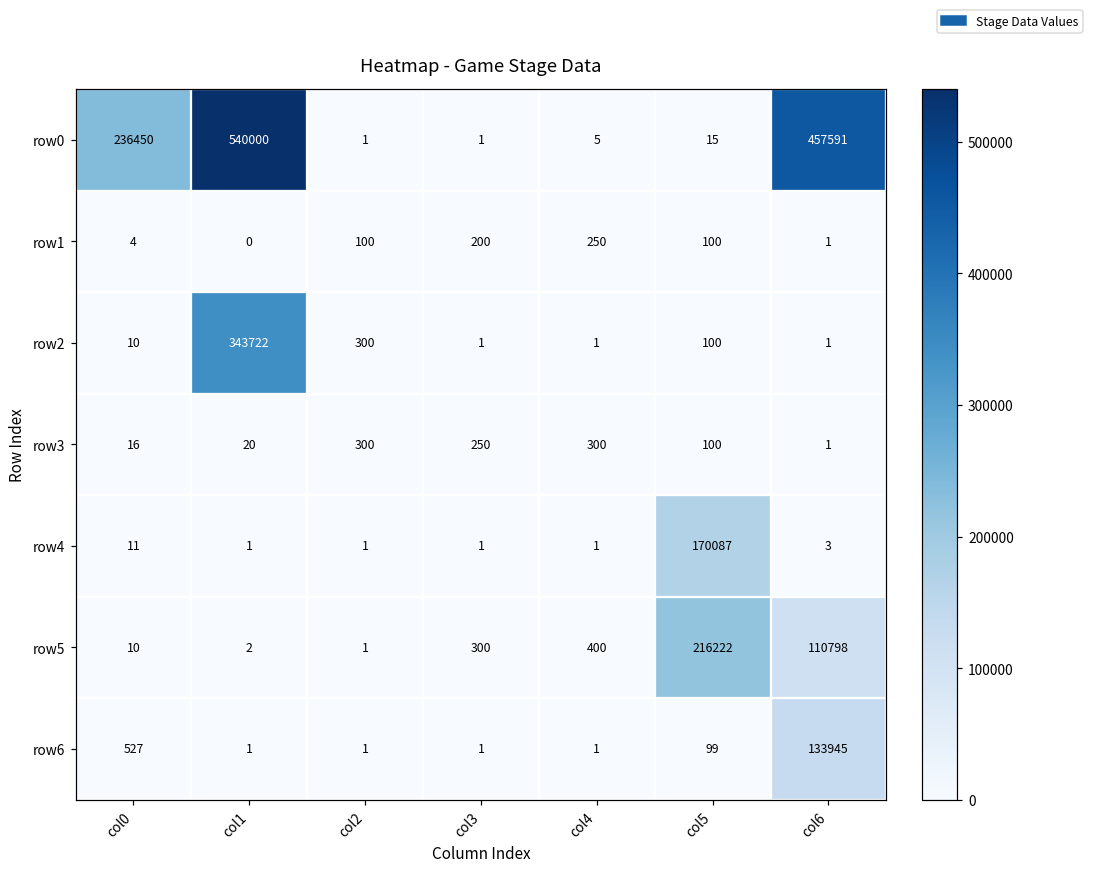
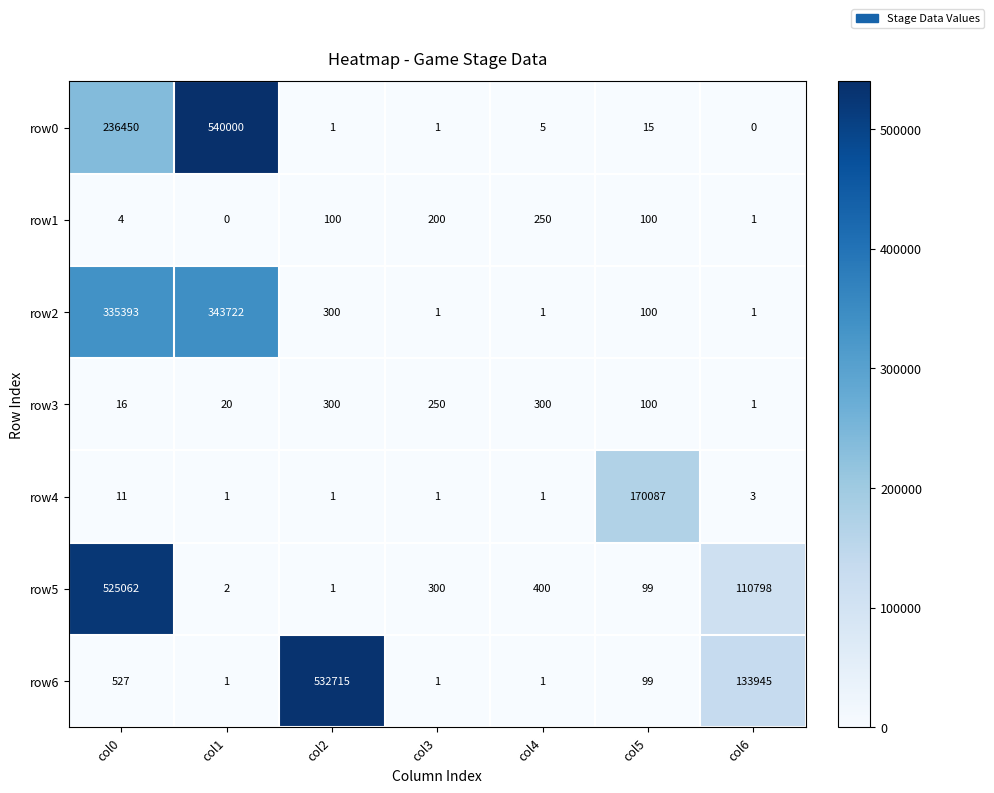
  {
    "row0": {
      "col0": 236450,
      "col1": 540000,
      "col2": 1,
      "col3": 1,
      "col4": 5,
      "col5": 15,
-     "col6": 457591
+     "col6": 0
    },
    "row1": {
      "col0": 4,
      "col1": 0,
      "col2": 100,
      "col3": 200,
      "col4": 250,
      "col5": 100,
      "col6": 1
    },
    "row2": {
-     "col0": 10,
+     "col0": 335393,
      "col1": 343722,
      "col2": 300,
      "col3": 1,
      "col4": 1,
      "col5": 100,
      "col6": 1
    },
    "row3": {
      "col0": 16,
      "col1": 20,
      "col2": 300,
      "col3": 250,
      "col4": 300,
      "col5": 100,
      "col6": 1
    },
    "row4": {
      "col0": 11,
      "col1": 1,
      "col2": 1,
      "col3": 1,
      "col4": 1,
      "col5": 170087,
      "col6": 3
    },
    "row5": {
-     "col0": 10,
+     "col0": 525062,
      "col1": 2,
      "col2": 1,
      "col3": 300,
      "col4": 400,
-     "col5": 216222,
+     "col5": 99,
      "col6": 110798
    },
    "row6": {
      "col0": 527,
      "col1": 1,
-     "col2": 1,
+     "col2": 532715,
      "col3": 1,
      "col4": 1,
      "col5": 99,
      "col6": 133945
    }
  }
